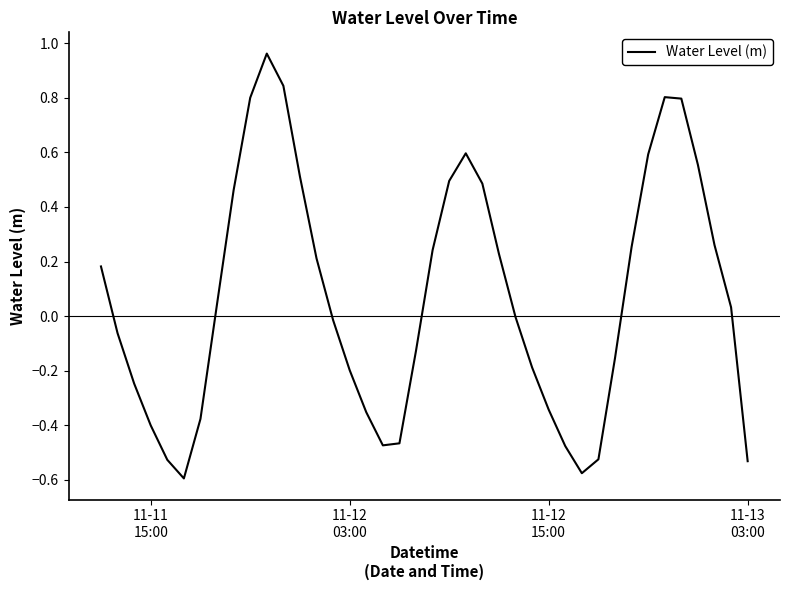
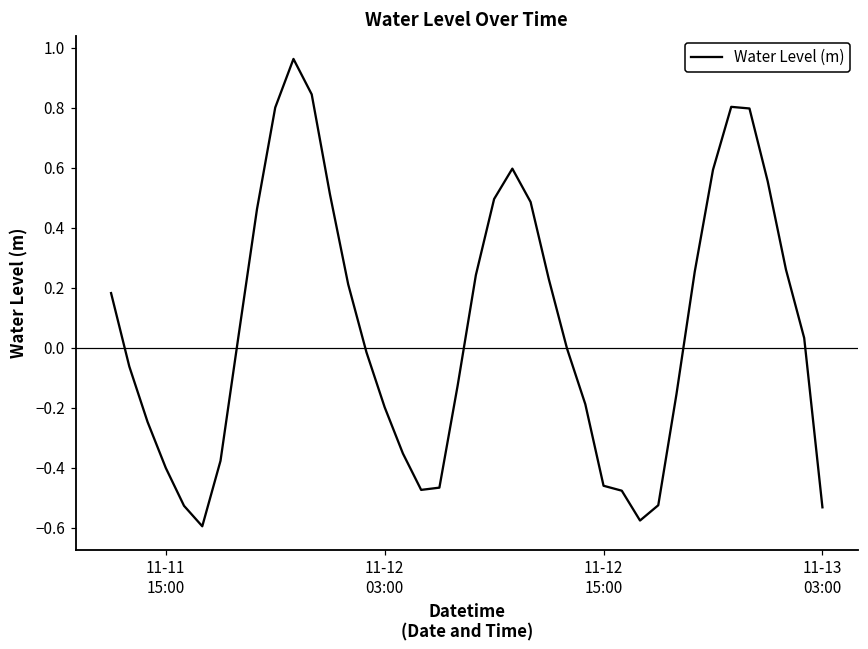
  {
    "11-11 15:00": -0.40,
    "11-12 03:00": -0.20,
-   "11-12 15:00": -0.34,
+   "11-12 15:00": -0.46,
    "11-13 03:00": -0.53
  }
